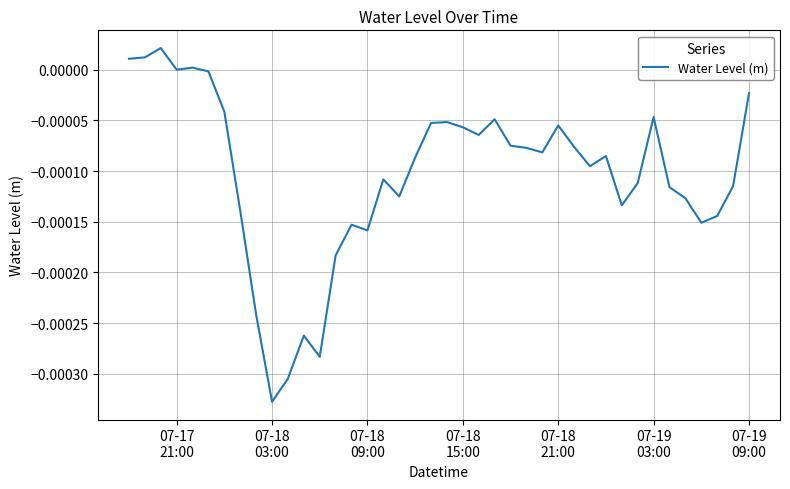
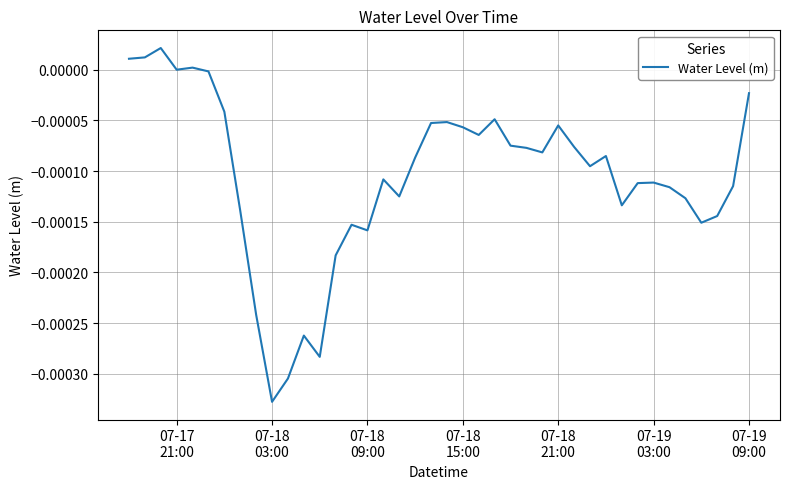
  {
    "07-17 21:00": 0.000000,
    "07-18 03:00": -0.000328,
    "07-18 09:00": -0.000159,
    "07-18 15:00": -0.000057,
    "07-18 21:00": -0.000055,
-   "07-19 03:00": -0.000047,
+   "07-19 03:00": -0.000111,
    "07-19 09:00": -0.000023
  }
